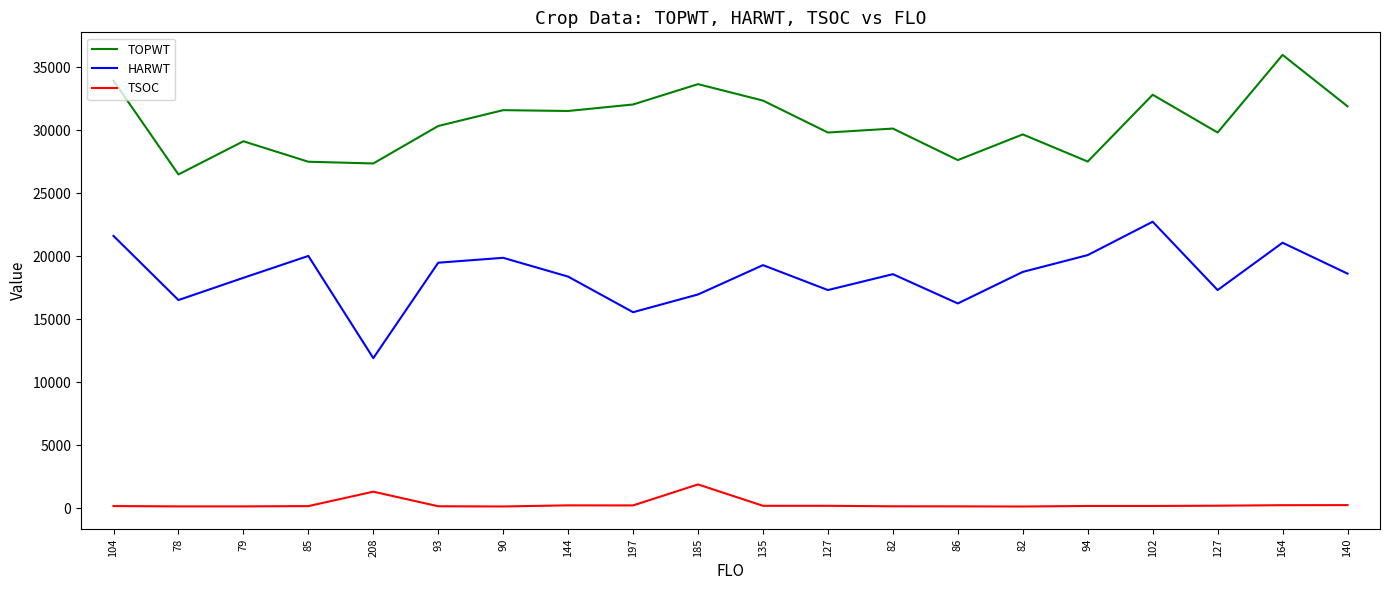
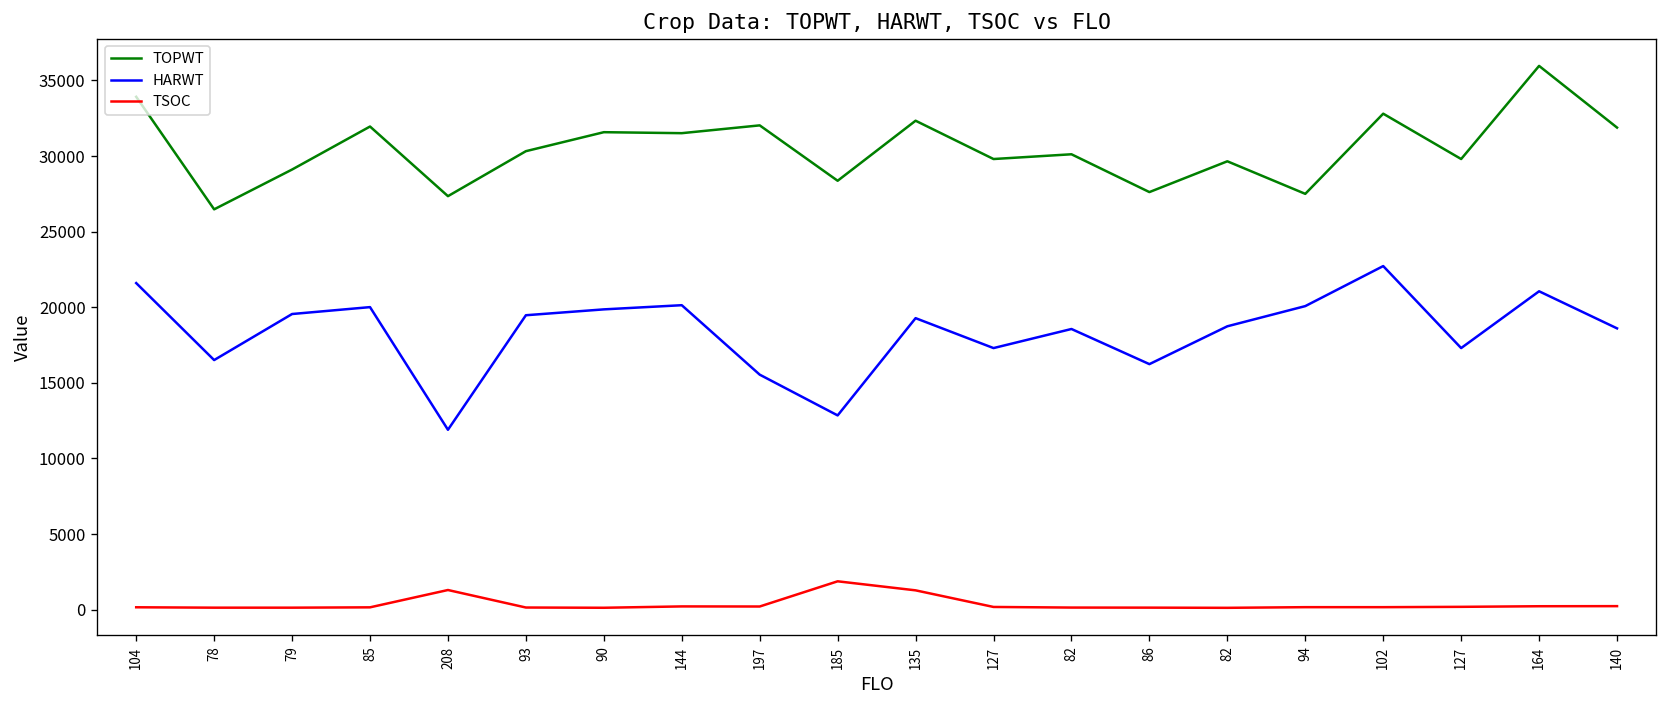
  {
    "TOPWT": {
      "78": 26500,
      "79": 29100,
-     "85": 27500,
+     "85": 32000,
      "208": 27300,
      "93": 30300,
      "90": 31600,
      "144": 31500,
      "197": 32000,
-     "185": 33600,
+     "185": 28400,
      "135": 32300,
      "86": 27600,
      "94": 27500,
      "102": 32800,
      "164": 36000,
      "140": 31900
    },
    "HARWT": {
      "104": 21600,
      "78": 16500,
-     "79": 18300,
+     "79": 19600,
      "85": 20000,
      "208": 11900,
      "93": 19500,
      "90": 19900,
-     "144": 18400,
+     "144": 20100,
      "197": 15500,
-     "185": 17000,
+     "185": 12800,
      "135": 19300,
      "86": 16200,
      "94": 20100,
      "102": 22700,
      "164": 21100,
      "140": 18600
    },
    "TSOC": {
      "104": 200,
      "78": 100,
      "79": 100,
      "85": 200,
      "208": 1300,
      "93": 100,
      "90": 100,
      "144": 200,
      "197": 200,
      "185": 1900,
-     "135": 200,
+     "135": 1300,
      "86": 100,
      "94": 200,
      "102": 200,
      "164": 200,
      "140": 200
    }
  }
